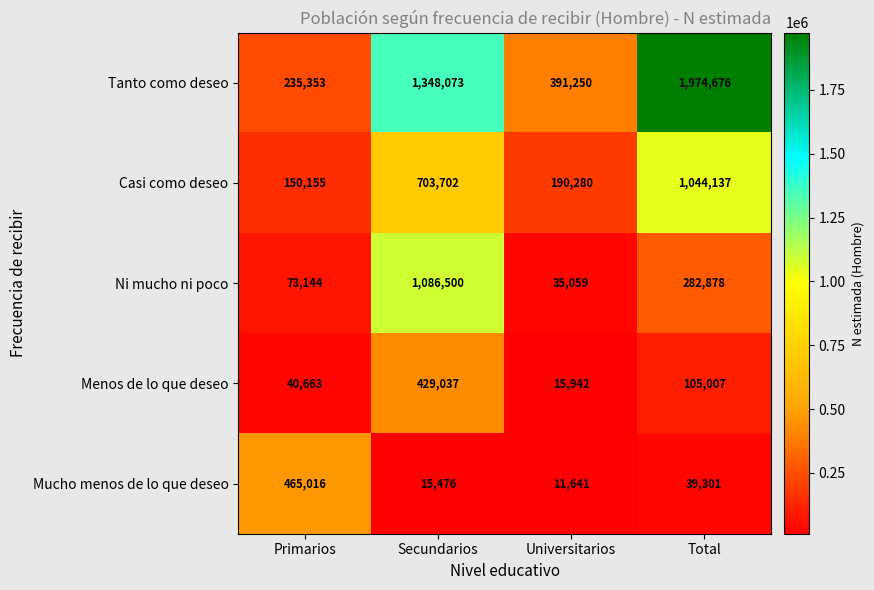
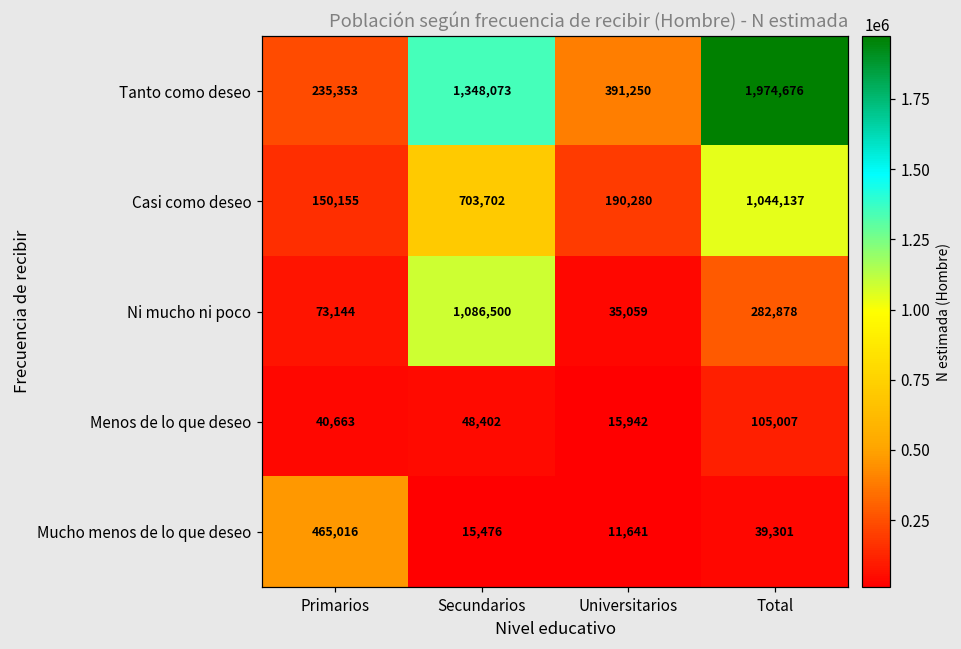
  {
    "Tanto como deseo": {
      "Primarios": "235,353",
      "Secundarios": "1,348,073",
      "Universitarios": "391,250",
      "Total": "1,974,676"
    },
    "Casi como deseo": {
      "Primarios": "150,155",
      "Secundarios": "703,702",
      "Universitarios": "190,280",
      "Total": "1,044,137"
    },
    "Ni mucho ni poco": {
      "Primarios": "73,144",
      "Secundarios": "1,086,500",
      "Universitarios": "35,059",
      "Total": "282,878"
    },
    "Menos de lo que deseo": {
      "Primarios": "40,663",
-     "Secundarios": "429,037",
+     "Secundarios": "48,402",
      "Universitarios": "15,942",
      "Total": "105,007"
    },
    "Mucho menos de lo que deseo": {
      "Primarios": "465,016",
      "Secundarios": "15,476",
      "Universitarios": "11,641",
      "Total": "39,301"
    }
  }
